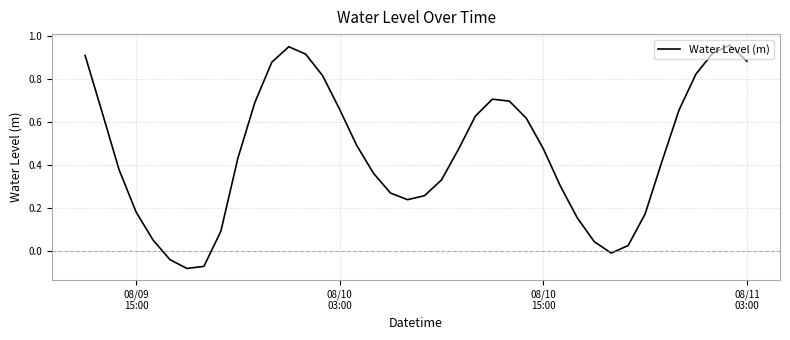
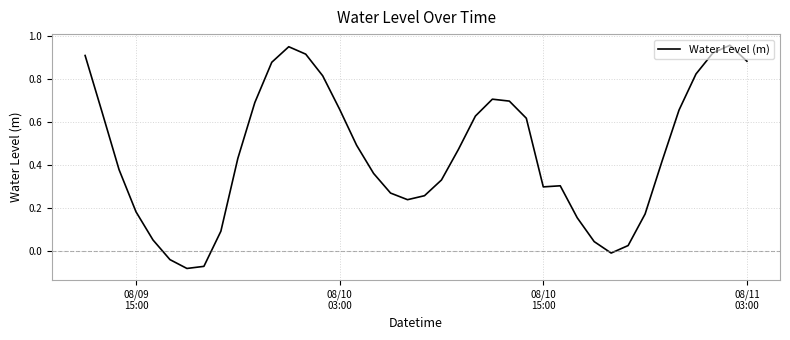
  {
    "08/09 15:00": 0.18,
    "08/10 03:00": 0.66,
-   "08/10 15:00": 0.48,
+   "08/10 15:00": 0.30,
    "08/11 03:00": 0.88
  }
